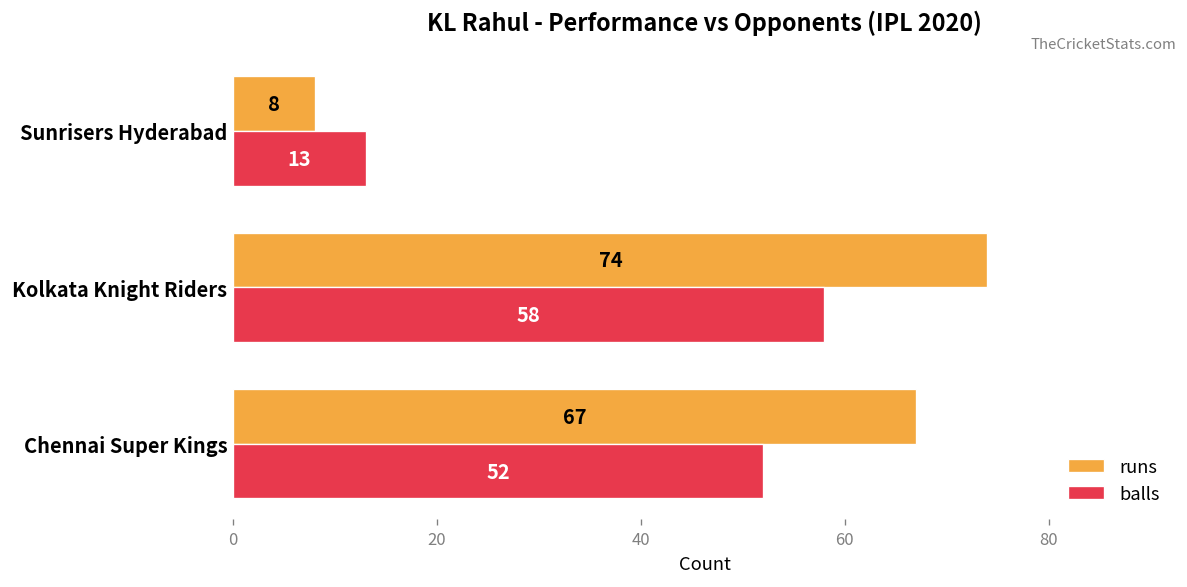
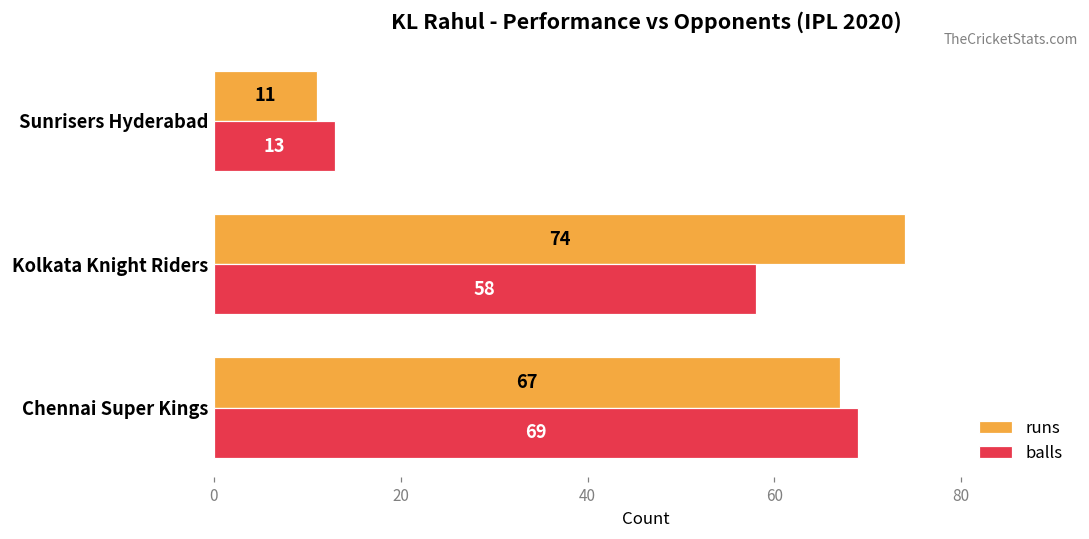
  {
    "runs": {
-     "Sunrisers Hyderabad": 8,
+     "Sunrisers Hyderabad": 11,
      "Kolkata Knight Riders": 74,
      "Chennai Super Kings": 67
    },
    "balls": {
      "Sunrisers Hyderabad": 13,
      "Kolkata Knight Riders": 58,
-     "Chennai Super Kings": 52
+     "Chennai Super Kings": 69
    }
  }
